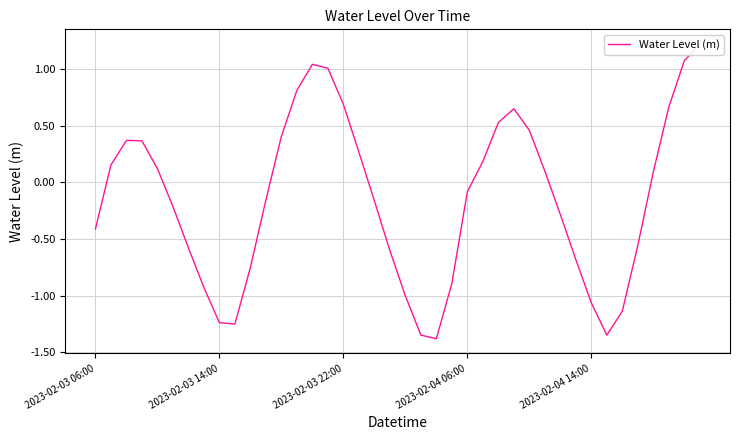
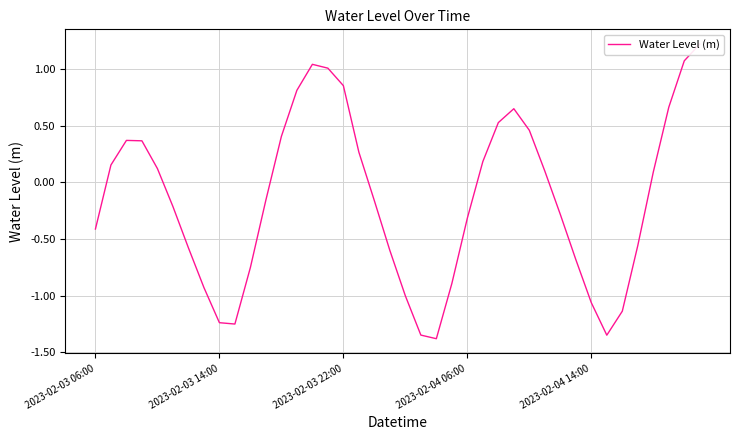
  {
    "2023-02-03 06:00": -0.41,
    "2023-02-03 14:00": -1.24,
-   "2023-02-03 22:00": 0.69,
-   "2023-02-04 06:00": -0.08,
+   "2023-02-03 22:00": 0.85,
+   "2023-02-04 06:00": -0.32,
    "2023-02-04 14:00": -1.06
  }
